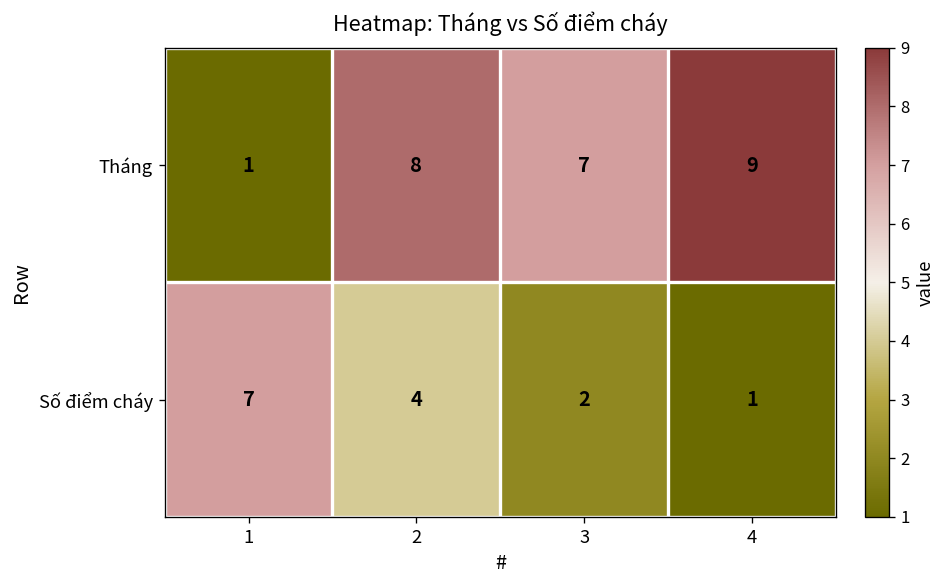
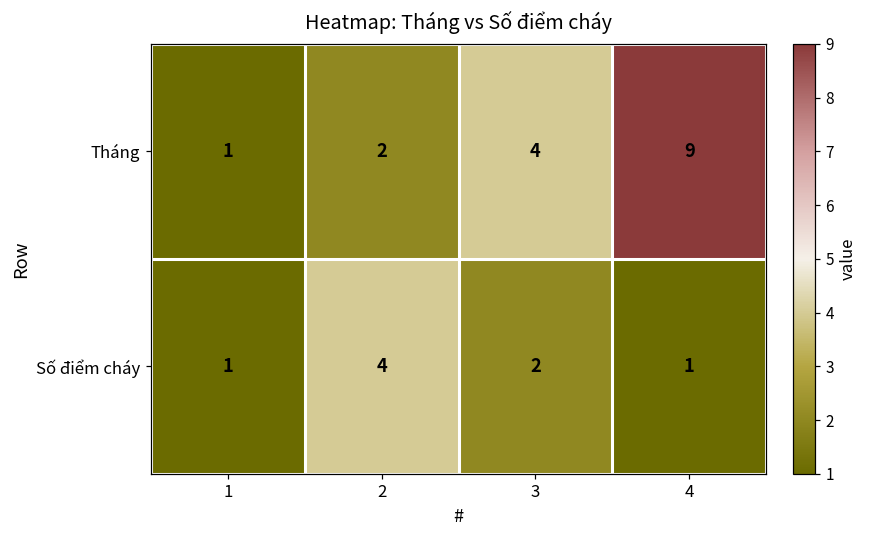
  {
    "Tháng": {
      "1": 1,
-     "2": 8,
-     "3": 7,
+     "2": 2,
+     "3": 4,
      "4": 9
    },
    "Số điểm cháy": {
-     "1": 7,
+     "1": 1,
      "2": 4,
      "3": 2,
      "4": 1
    }
  }
